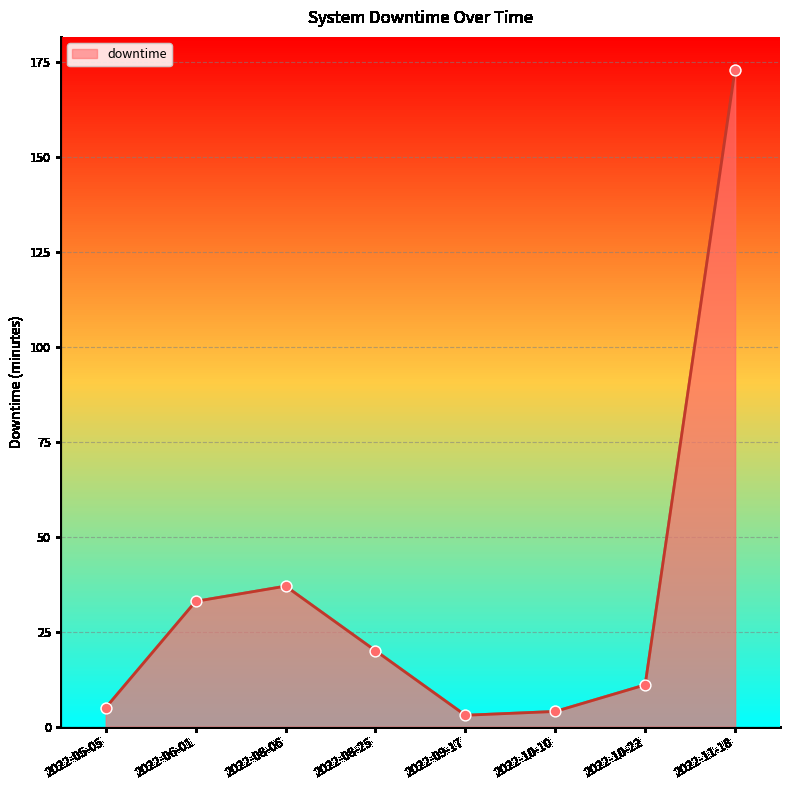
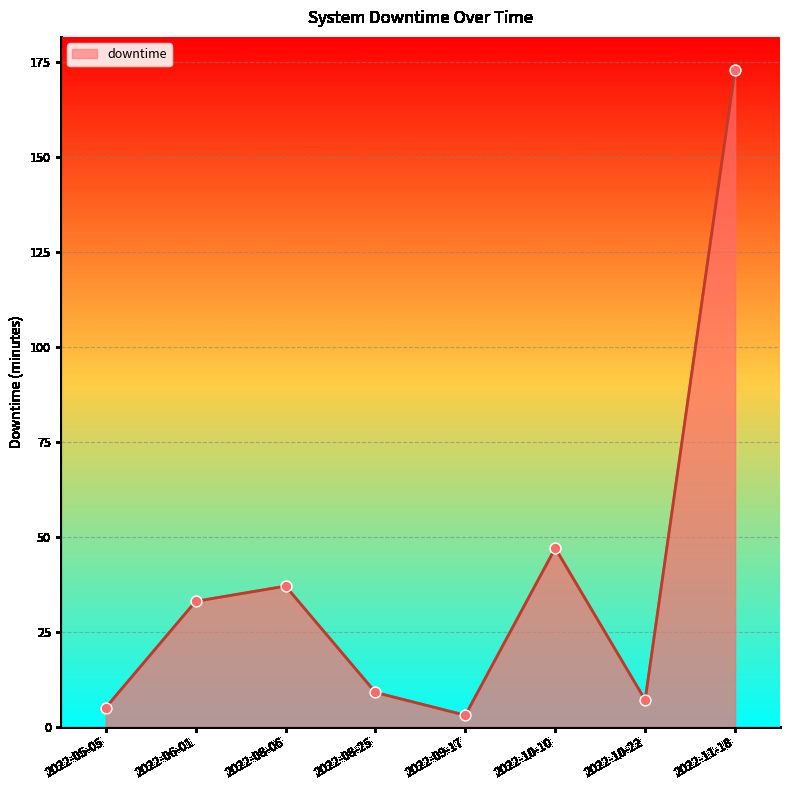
  {
    "2022-05-05": 5,
    "2022-06-01": 33,
    "2022-08-06": 37,
-   "2022-08-25": 20,
+   "2022-08-25": 9,
    "2022-09-17": 3,
-   "2022-10-10": 4,
-   "2022-10-22": 11,
+   "2022-10-10": 47,
+   "2022-10-22": 7,
    "2022-11-18": 173
  }
